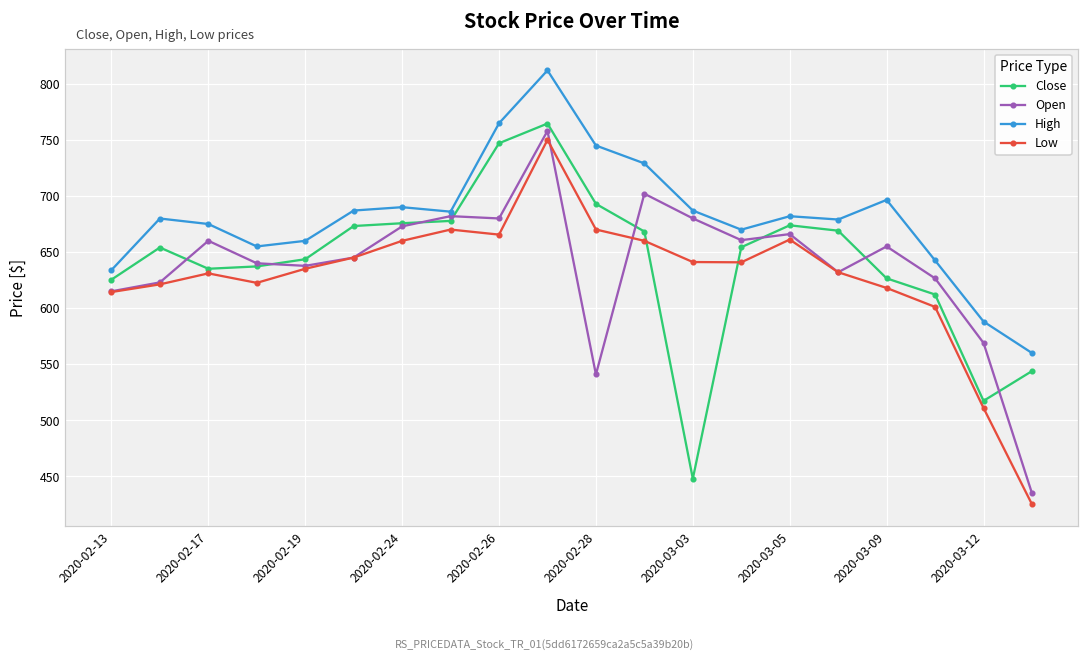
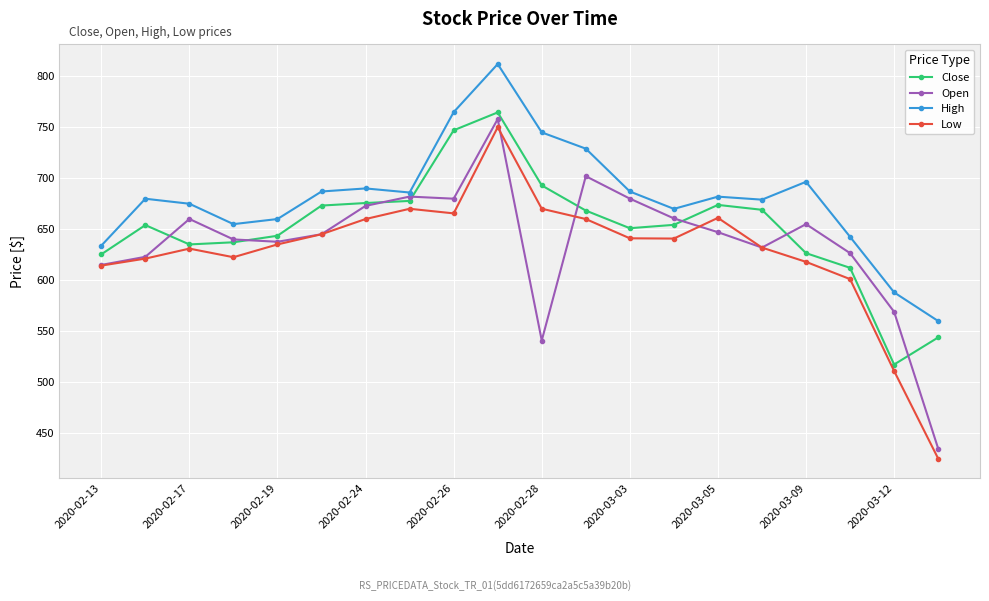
  {
    "Close": {
      "2020-02-13": 625,
      "2020-02-17": 635,
      "2020-02-19": 644,
      "2020-02-24": 676,
      "2020-02-26": 747,
      "2020-02-28": 693,
-     "2020-03-03": 448,
+     "2020-03-03": 651,
      "2020-03-05": 674,
      "2020-03-09": 627,
      "2020-03-12": 517
    },
    "Open": {
      "2020-02-17": 660,
      "2020-02-19": 638,
      "2020-02-24": 673,
      "2020-02-26": 680,
      "2020-02-28": 541,
      "2020-03-03": 680,
-     "2020-03-05": 666,
+     "2020-03-05": 647,
      "2020-03-09": 655,
      "2020-03-12": 569
    },
    "High": {
      "2020-02-13": 634,
      "2020-02-17": 675,
      "2020-02-19": 660,
      "2020-02-24": 690,
      "2020-02-26": 765,
      "2020-02-28": 745,
      "2020-03-03": 687,
      "2020-03-05": 682,
      "2020-03-09": 697,
      "2020-03-12": 588
    },
    "Low": {
      "2020-02-17": 631,
      "2020-02-19": 635,
      "2020-02-24": 660,
      "2020-02-26": 666,
      "2020-02-28": 670,
      "2020-03-03": 641,
      "2020-03-05": 661,
      "2020-03-09": 618,
      "2020-03-12": 511
    }
  }
